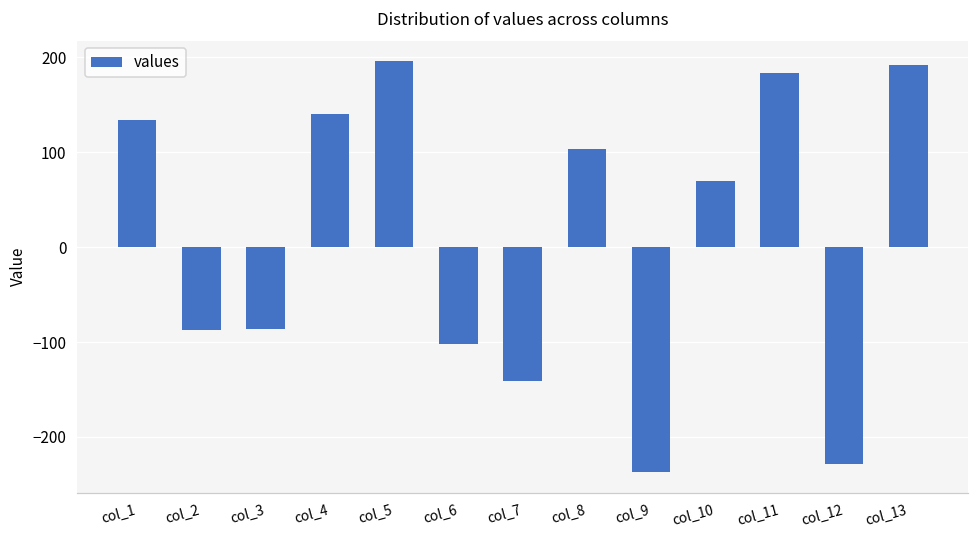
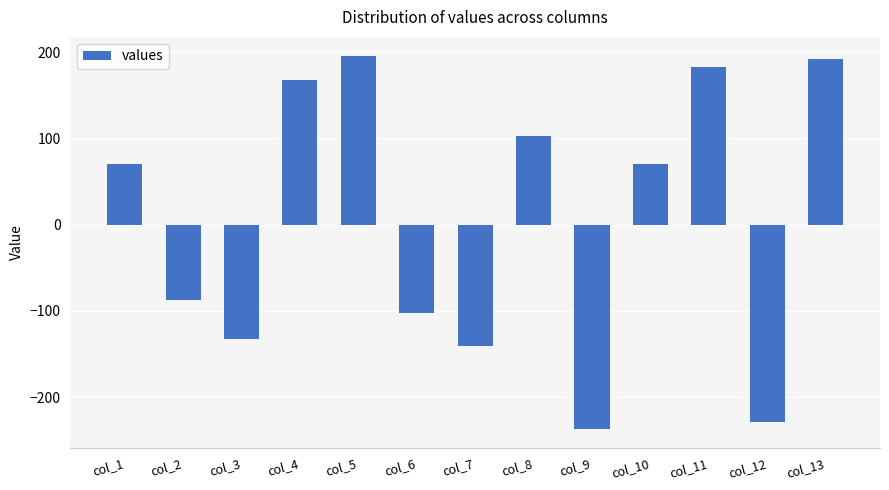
  {
-   "col_1": 130,
+   "col_1": 70,
    "col_2": -90,
-   "col_3": -90,
-   "col_4": 140,
+   "col_3": -130,
+   "col_4": 170,
    "col_5": 200,
    "col_6": -100,
    "col_7": -140,
    "col_8": 100,
    "col_9": -240,
    "col_10": 70,
    "col_11": 180,
    "col_12": -230,
    "col_13": 190
  }
